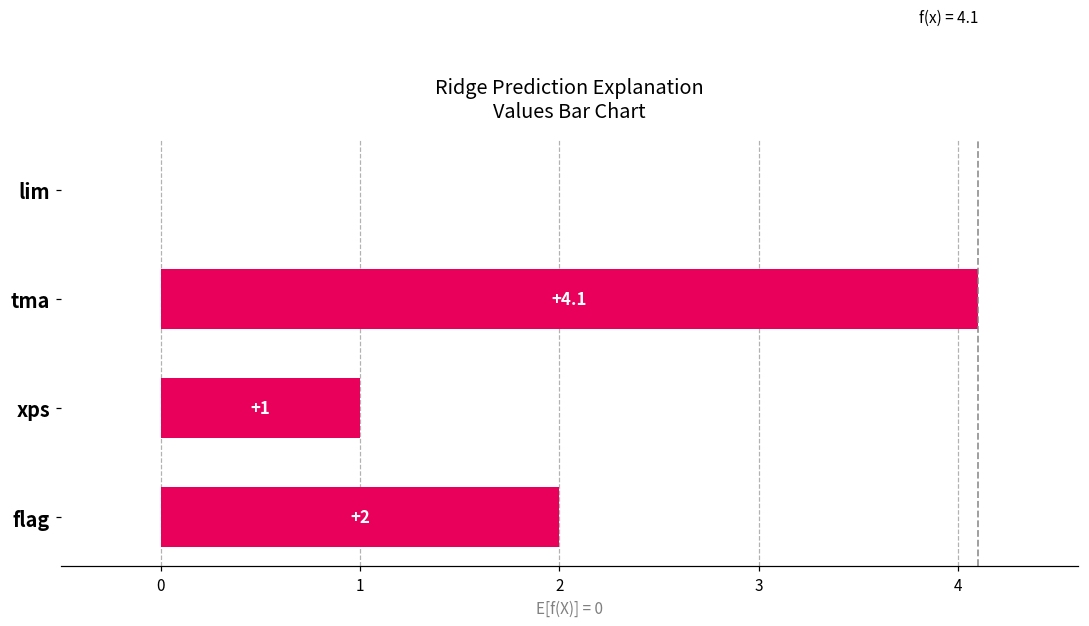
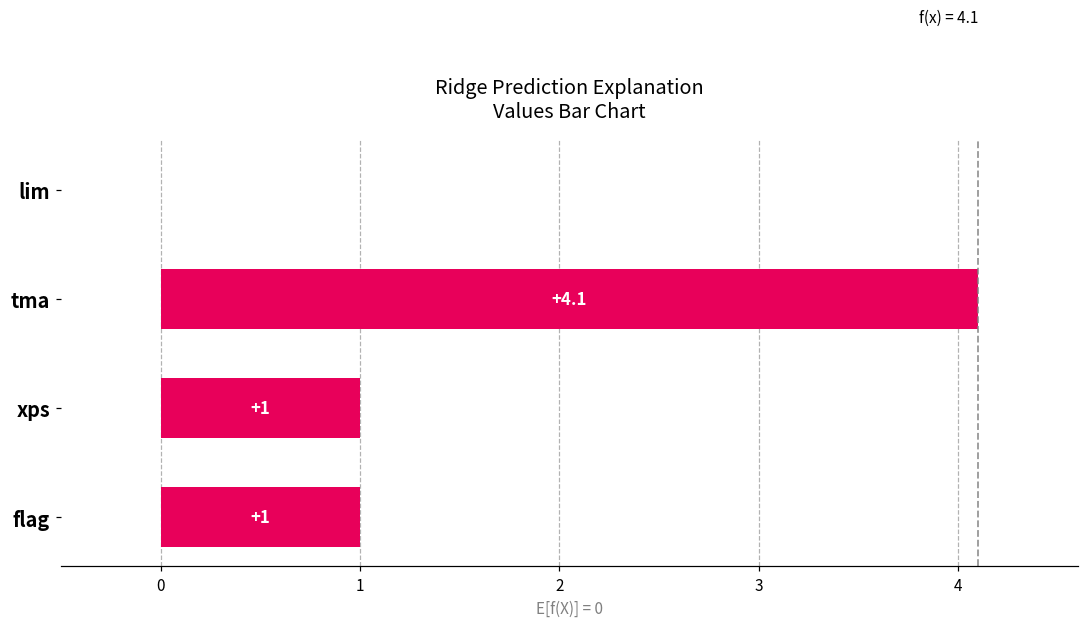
  {
    "tma": "+4.1",
    "xps": "+1",
-   "flag": "+2"
+   "flag": "+1"
  }
